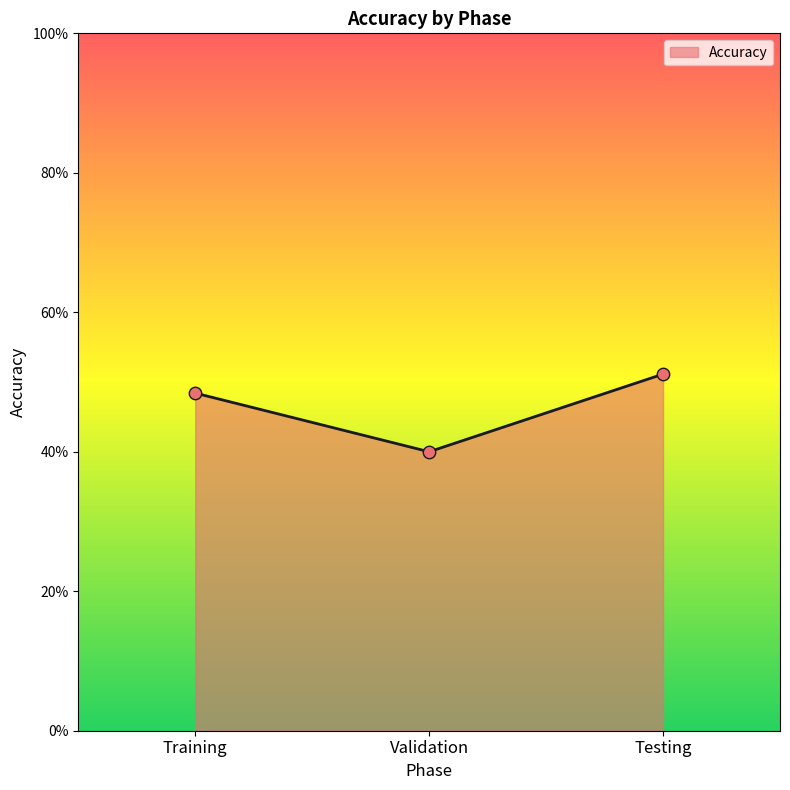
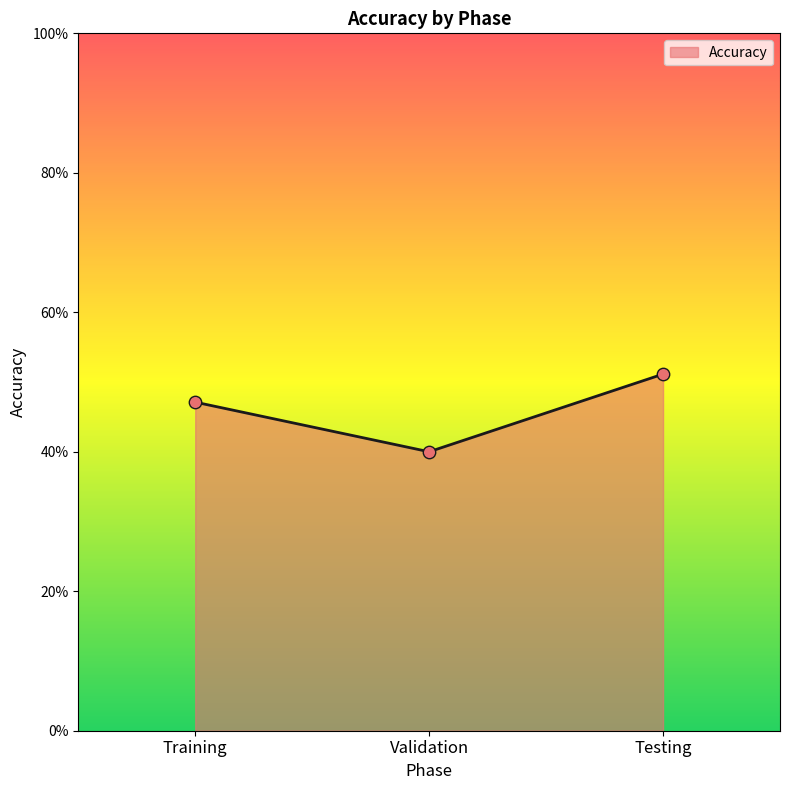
  {
-   "Training": "48%",
+   "Training": "47%",
    "Validation": "40%",
    "Testing": "51%"
  }
